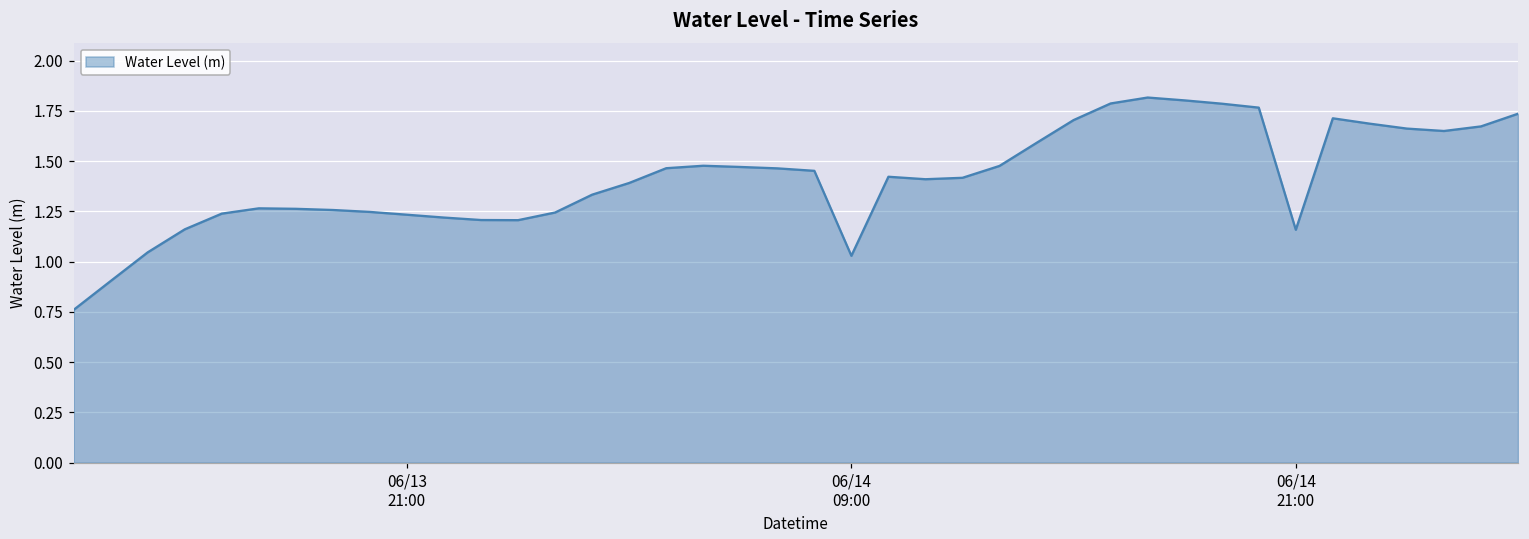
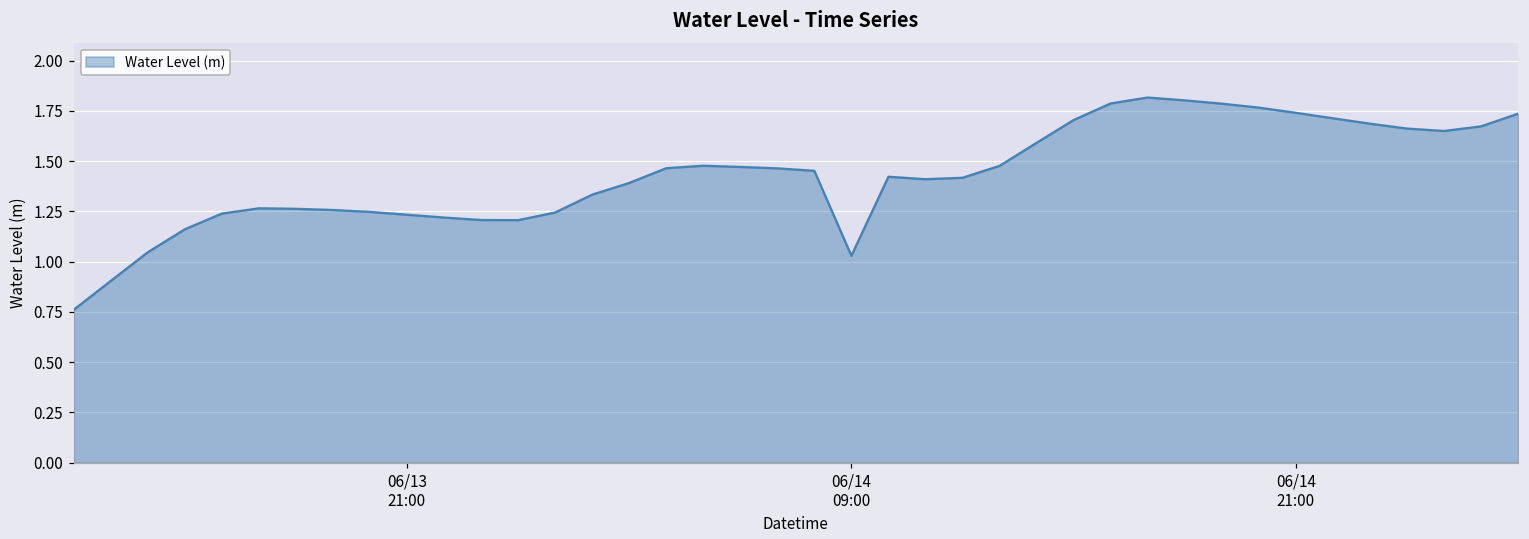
  {
    "06/13 21:00": 1.23,
    "06/14 09:00": 1.03,
-   "06/14 21:00": 1.16
+   "06/14 21:00": 1.74
  }
